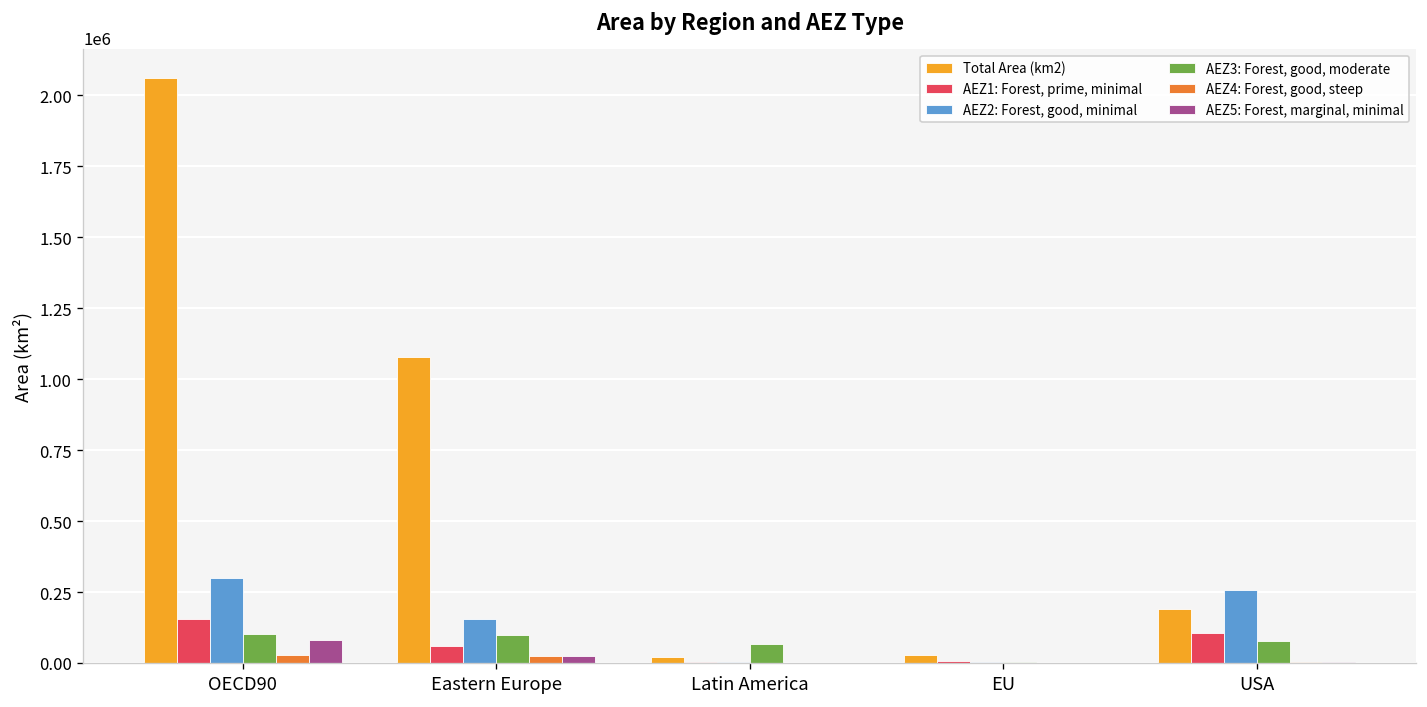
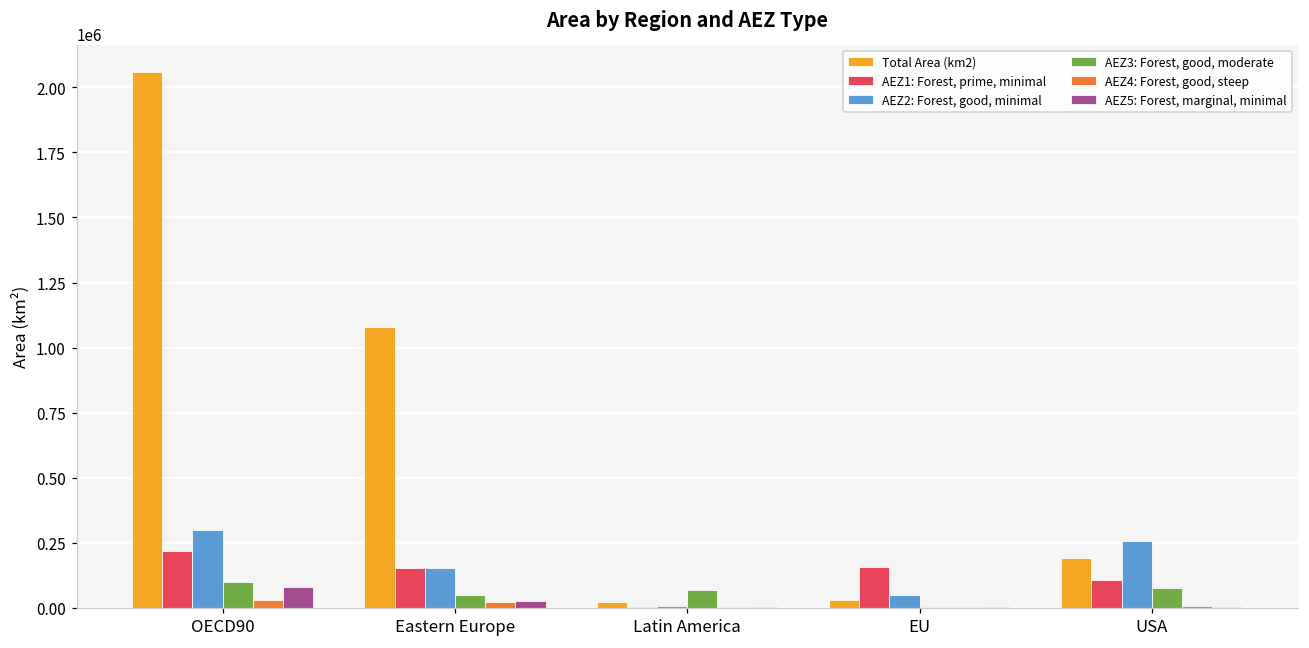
  {
    "AEZ1: Forest, prime, minimal": {
-     "OECD90": 150000,
-     "Eastern Europe": 60000,
-     "EU": 10000,
+     "OECD90": 220000,
+     "Eastern Europe": 150000,
+     "EU": 160000,
      "USA": 110000
    },
    "AEZ2: Forest, good, minimal": {
      "OECD90": 300000,
      "Eastern Europe": 150000,
-     "EU": 0,
+     "EU": 50000,
      "USA": 260000
    },
    "AEZ3: Forest, good, moderate": {
      "OECD90": 100000,
-     "Eastern Europe": 100000,
+     "Eastern Europe": 50000,
      "Latin America": 70000,
      "USA": 80000
    },
    "AEZ5: Forest, marginal, minimal": {
      "OECD90": 80000,
      "Eastern Europe": 30000
    }
  }
